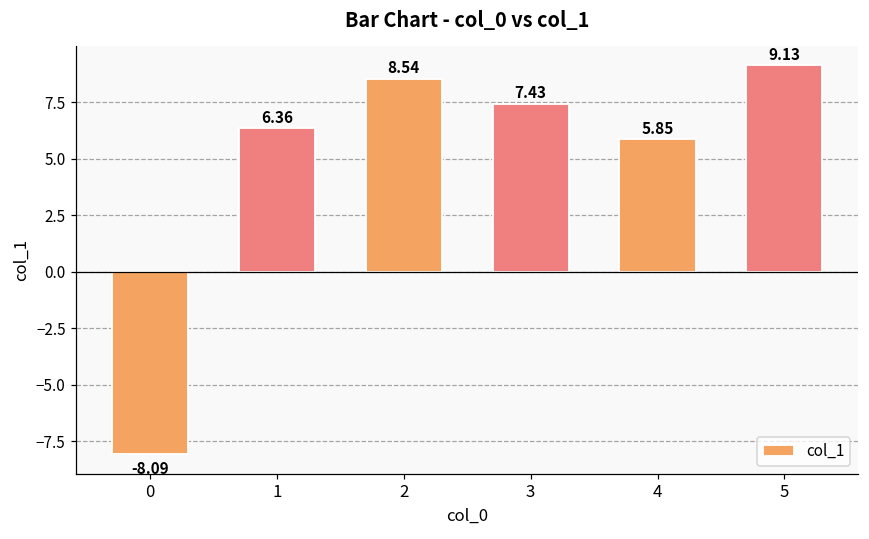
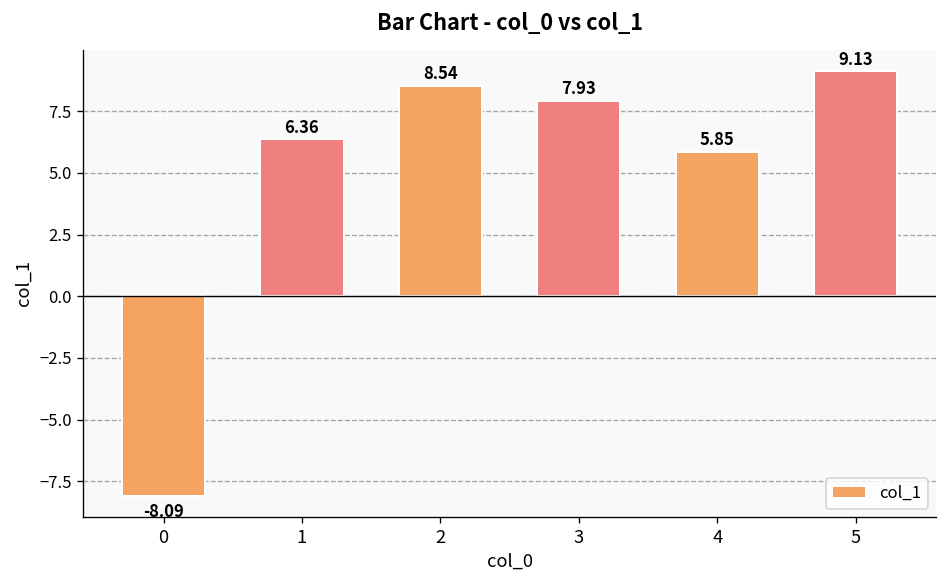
  {
    "0": -8.09,
    "1": 6.36,
    "2": 8.54,
-   "3": 7.43,
+   "3": 7.93,
    "4": 5.85,
    "5": 9.13
  }
